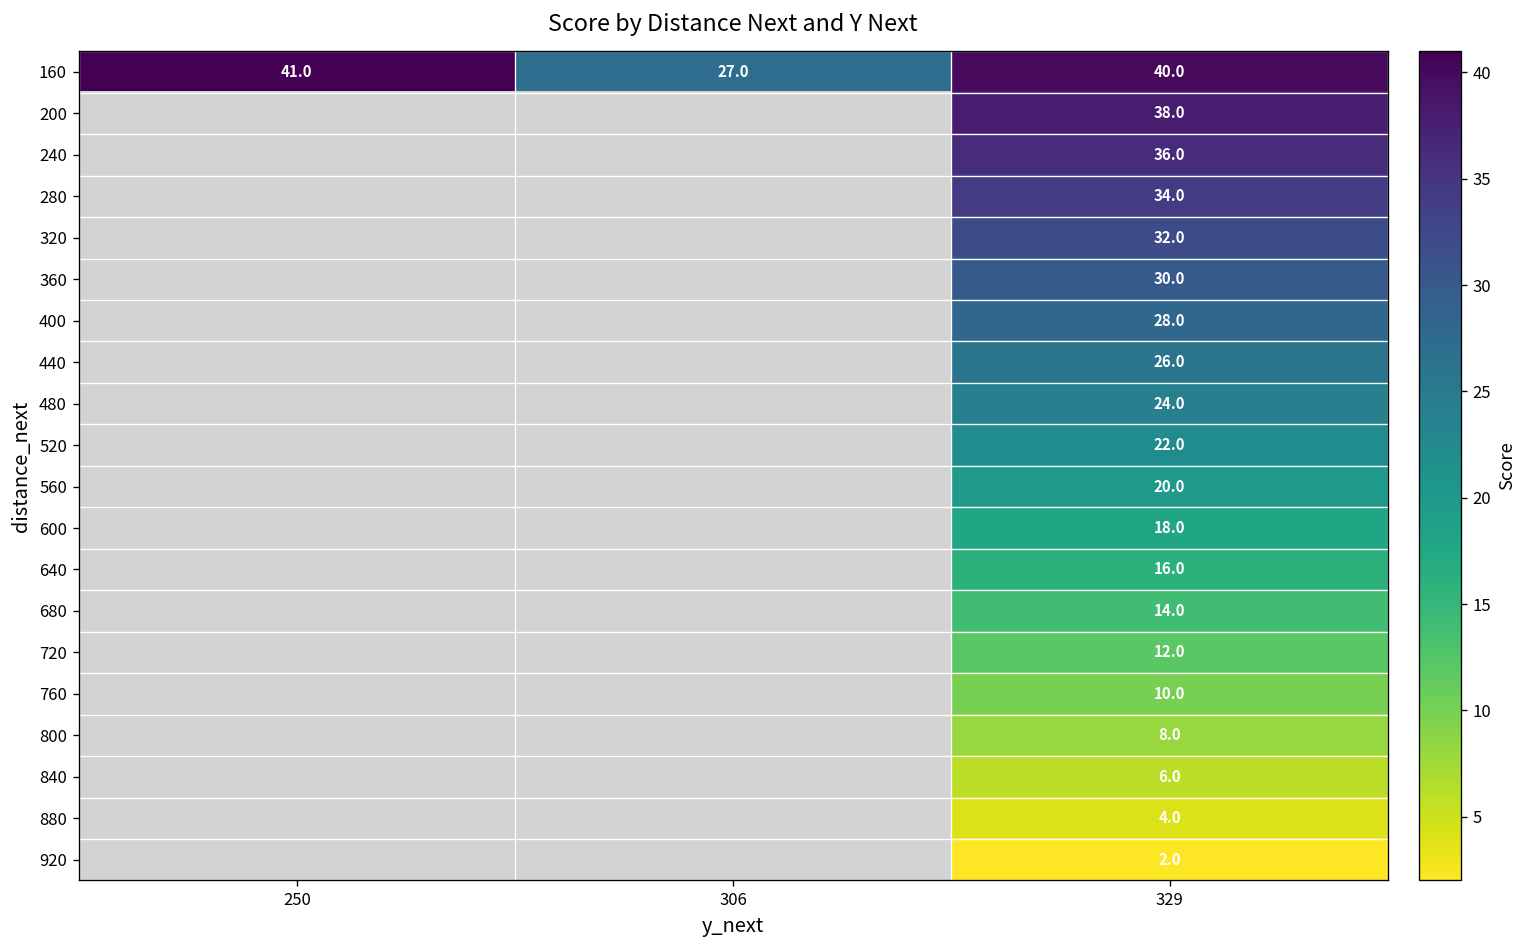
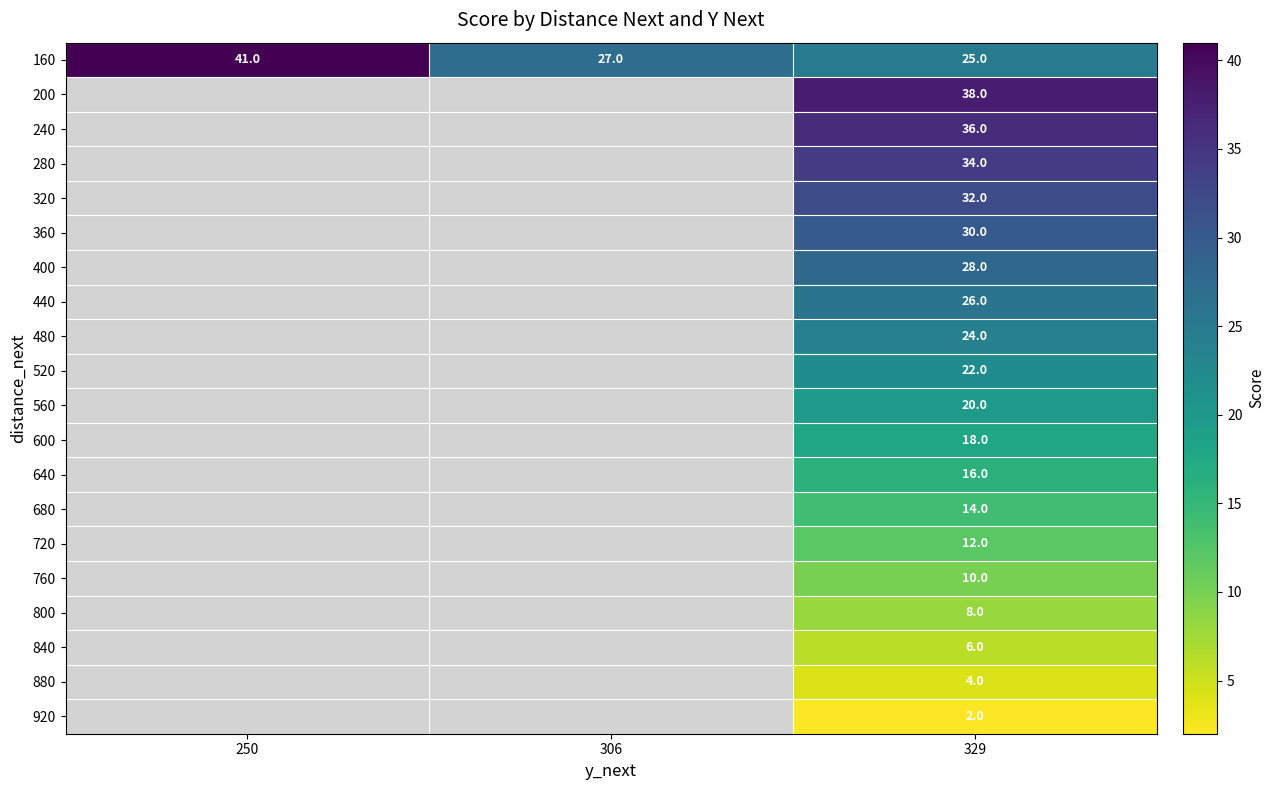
  {
    "160": {
      "250": 41.0,
      "306": 27.0,
-     "329": 40.0
+     "329": 25.0
    },
    "200": {
      "329": 38.0
    },
    "240": {
      "329": 36.0
    },
    "280": {
      "329": 34.0
    },
    "320": {
      "329": 32.0
    },
    "360": {
      "329": 30.0
    },
    "400": {
      "329": 28.0
    },
    "440": {
      "329": 26.0
    },
    "480": {
      "329": 24.0
    },
    "520": {
      "329": 22.0
    },
    "560": {
      "329": 20.0
    },
    "600": {
      "329": 18.0
    },
    "640": {
      "329": 16.0
    },
    "680": {
      "329": 14.0
    },
    "720": {
      "329": 12.0
    },
    "760": {
      "329": 10.0
    },
    "800": {
      "329": 8.0
    },
    "840": {
      "329": 6.0
    },
    "880": {
      "329": 4.0
    },
    "920": {
      "329": 2.0
    }
  }
